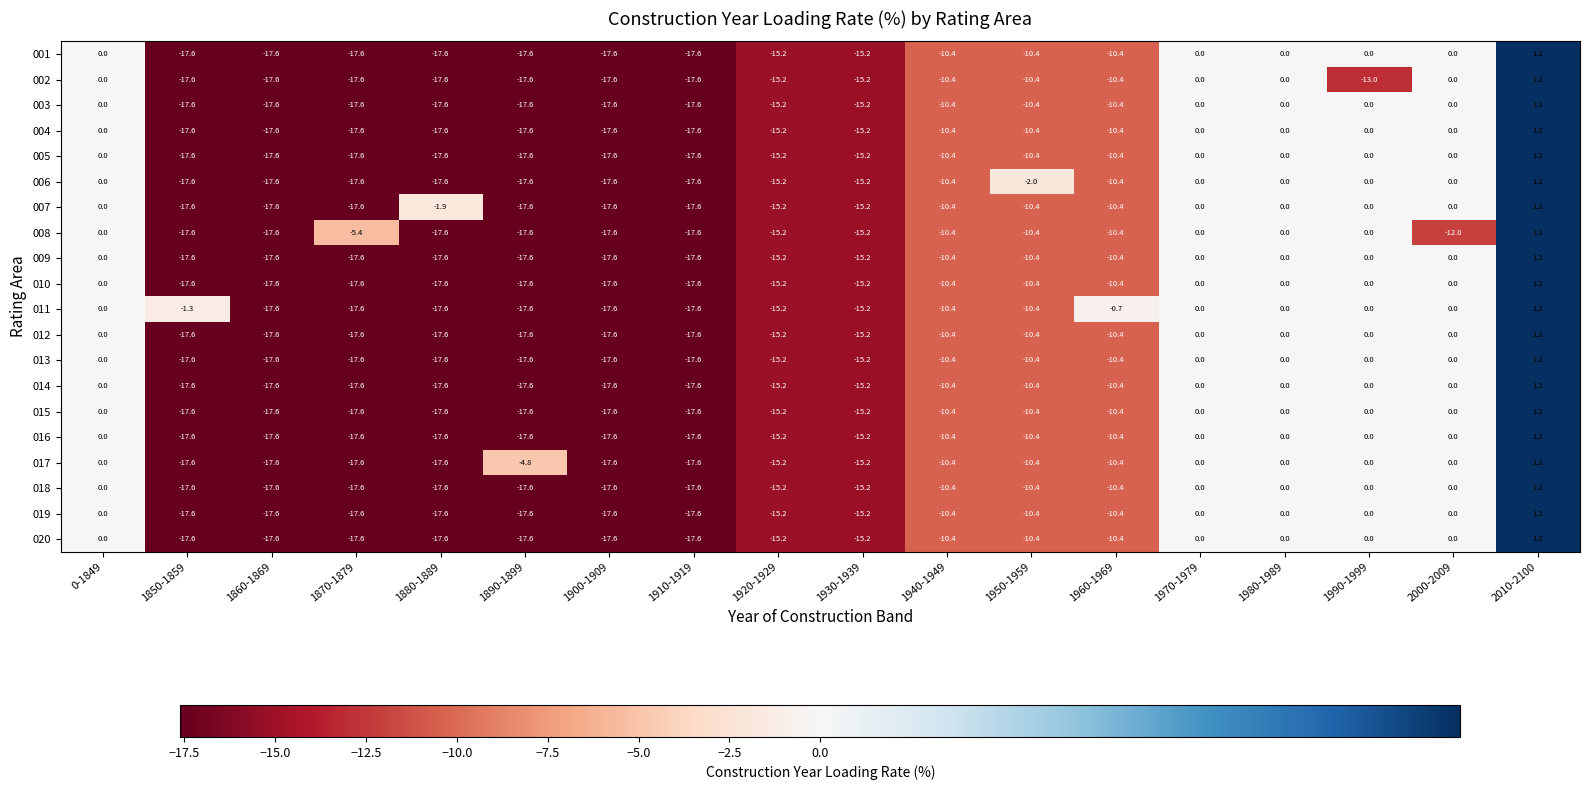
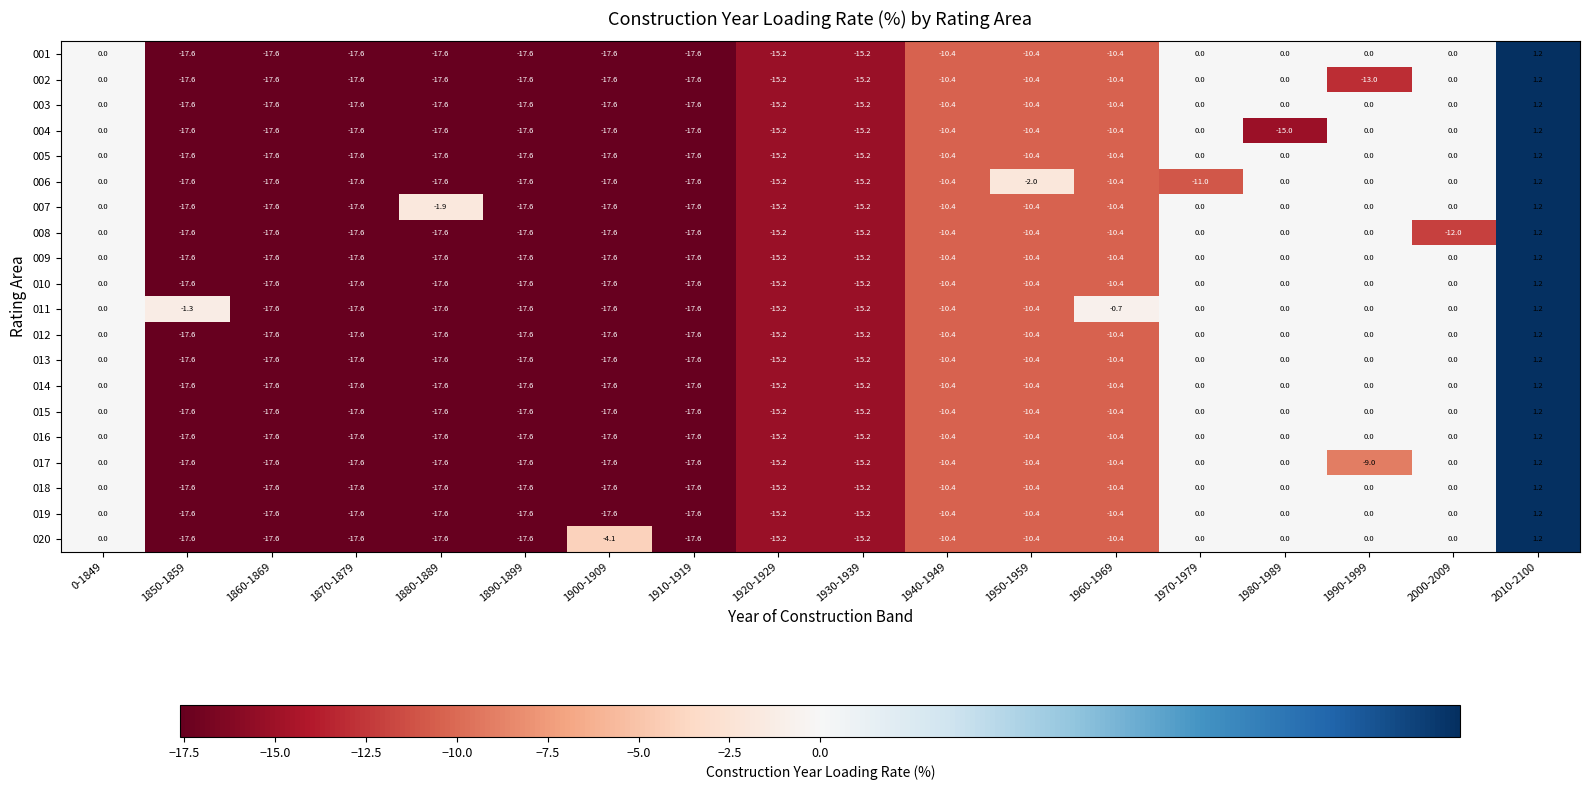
  {
    "004": {
      "0-1849": 0.0,
      "1850-1859": -17.6,
      "1860-1869": -17.6,
      "1870-1879": -17.6,
      "1880-1889": -17.6,
      "1890-1899": -17.6,
      "1900-1909": -17.6,
      "1910-1919": -17.6,
      "1920-1929": -15.2,
      "1930-1939": -15.2,
      "1940-1949": -10.4,
      "1950-1959": -10.4,
      "1960-1969": -10.4,
      "1970-1979": 0.0,
-     "1980-1989": 0.0,
+     "1980-1989": -15.0,
      "1990-1999": 0.0,
      "2000-2009": 0.0,
      "2010-2100": 1.2
    },
    "006": {
      "0-1849": 0.0,
      "1850-1859": -17.6,
      "1860-1869": -17.6,
      "1870-1879": -17.6,
      "1880-1889": -17.6,
      "1890-1899": -17.6,
      "1900-1909": -17.6,
      "1910-1919": -17.6,
      "1920-1929": -15.2,
      "1930-1939": -15.2,
      "1940-1949": -10.4,
      "1950-1959": -2.0,
      "1960-1969": -10.4,
-     "1970-1979": 0.0,
+     "1970-1979": -11.0,
      "1980-1989": 0.0,
      "1990-1999": 0.0,
      "2000-2009": 0.0,
      "2010-2100": 1.2
    },
    "008": {
      "0-1849": 0.0,
      "1850-1859": -17.6,
      "1860-1869": -17.6,
-     "1870-1879": -5.4,
+     "1870-1879": -17.6,
      "1880-1889": -17.6,
      "1890-1899": -17.6,
      "1900-1909": -17.6,
      "1910-1919": -17.6,
      "1920-1929": -15.2,
      "1930-1939": -15.2,
      "1940-1949": -10.4,
      "1950-1959": -10.4,
      "1960-1969": -10.4,
      "1970-1979": 0.0,
      "1980-1989": 0.0,
      "1990-1999": 0.0,
      "2000-2009": -12.0,
      "2010-2100": 1.2
    },
    "017": {
      "0-1849": 0.0,
      "1850-1859": -17.6,
      "1860-1869": -17.6,
      "1870-1879": -17.6,
      "1880-1889": -17.6,
-     "1890-1899": -4.8,
+     "1890-1899": -17.6,
      "1900-1909": -17.6,
      "1910-1919": -17.6,
      "1920-1929": -15.2,
      "1930-1939": -15.2,
      "1940-1949": -10.4,
      "1950-1959": -10.4,
      "1960-1969": -10.4,
      "1970-1979": 0.0,
      "1980-1989": 0.0,
-     "1990-1999": 0.0,
+     "1990-1999": -9.0,
      "2000-2009": 0.0,
      "2010-2100": 1.2
    },
    "020": {
      "0-1849": 0.0,
      "1850-1859": -17.6,
      "1860-1869": -17.6,
      "1870-1879": -17.6,
      "1880-1889": -17.6,
      "1890-1899": -17.6,
-     "1900-1909": -17.6,
+     "1900-1909": -4.1,
      "1910-1919": -17.6,
      "1920-1929": -15.2,
      "1930-1939": -15.2,
      "1940-1949": -10.4,
      "1950-1959": -10.4,
      "1960-1969": -10.4,
      "1970-1979": 0.0,
      "1980-1989": 0.0,
      "1990-1999": 0.0,
      "2000-2009": 0.0,
      "2010-2100": 1.2
    }
  }
